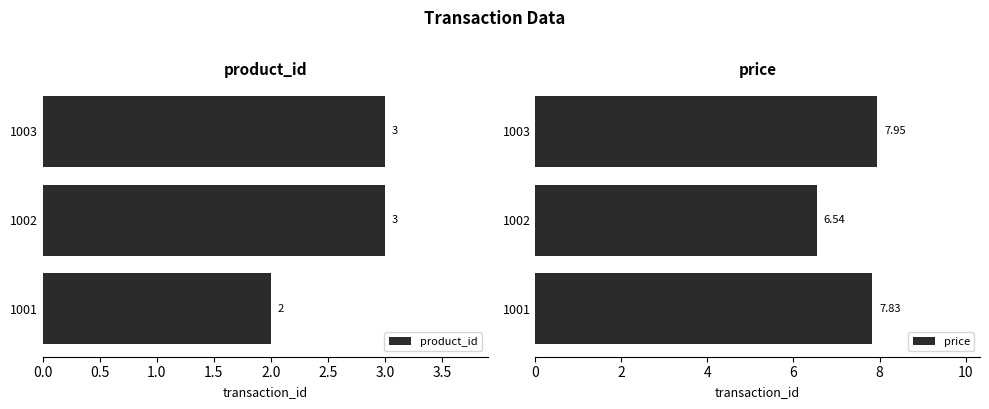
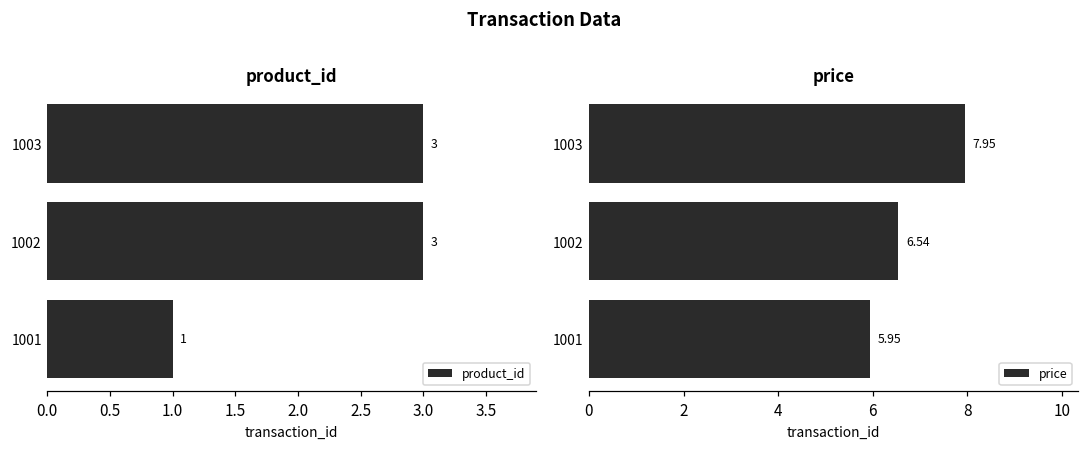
  {
    "product_id": {
      "1003": 3,
      "1002": 3,
-     "1001": 2
+     "1001": 1
    },
    "price": {
      "1003": 7.95,
      "1002": 6.54,
-     "1001": 7.83
+     "1001": 5.95
    }
  }
